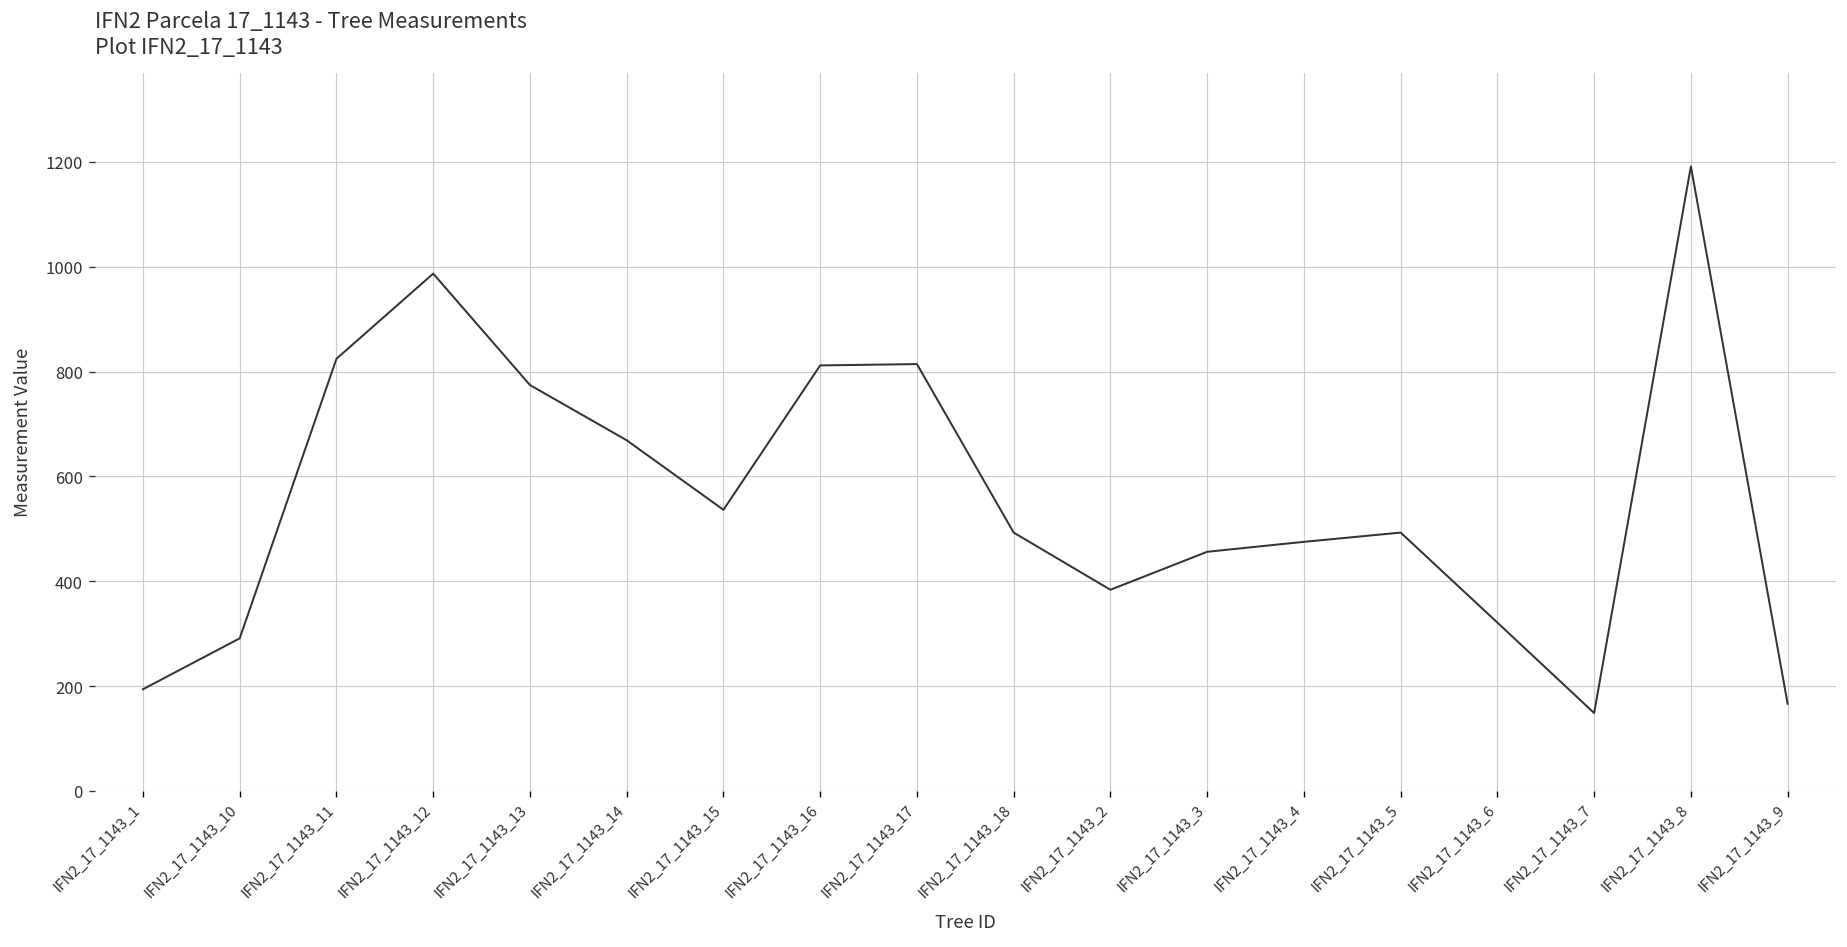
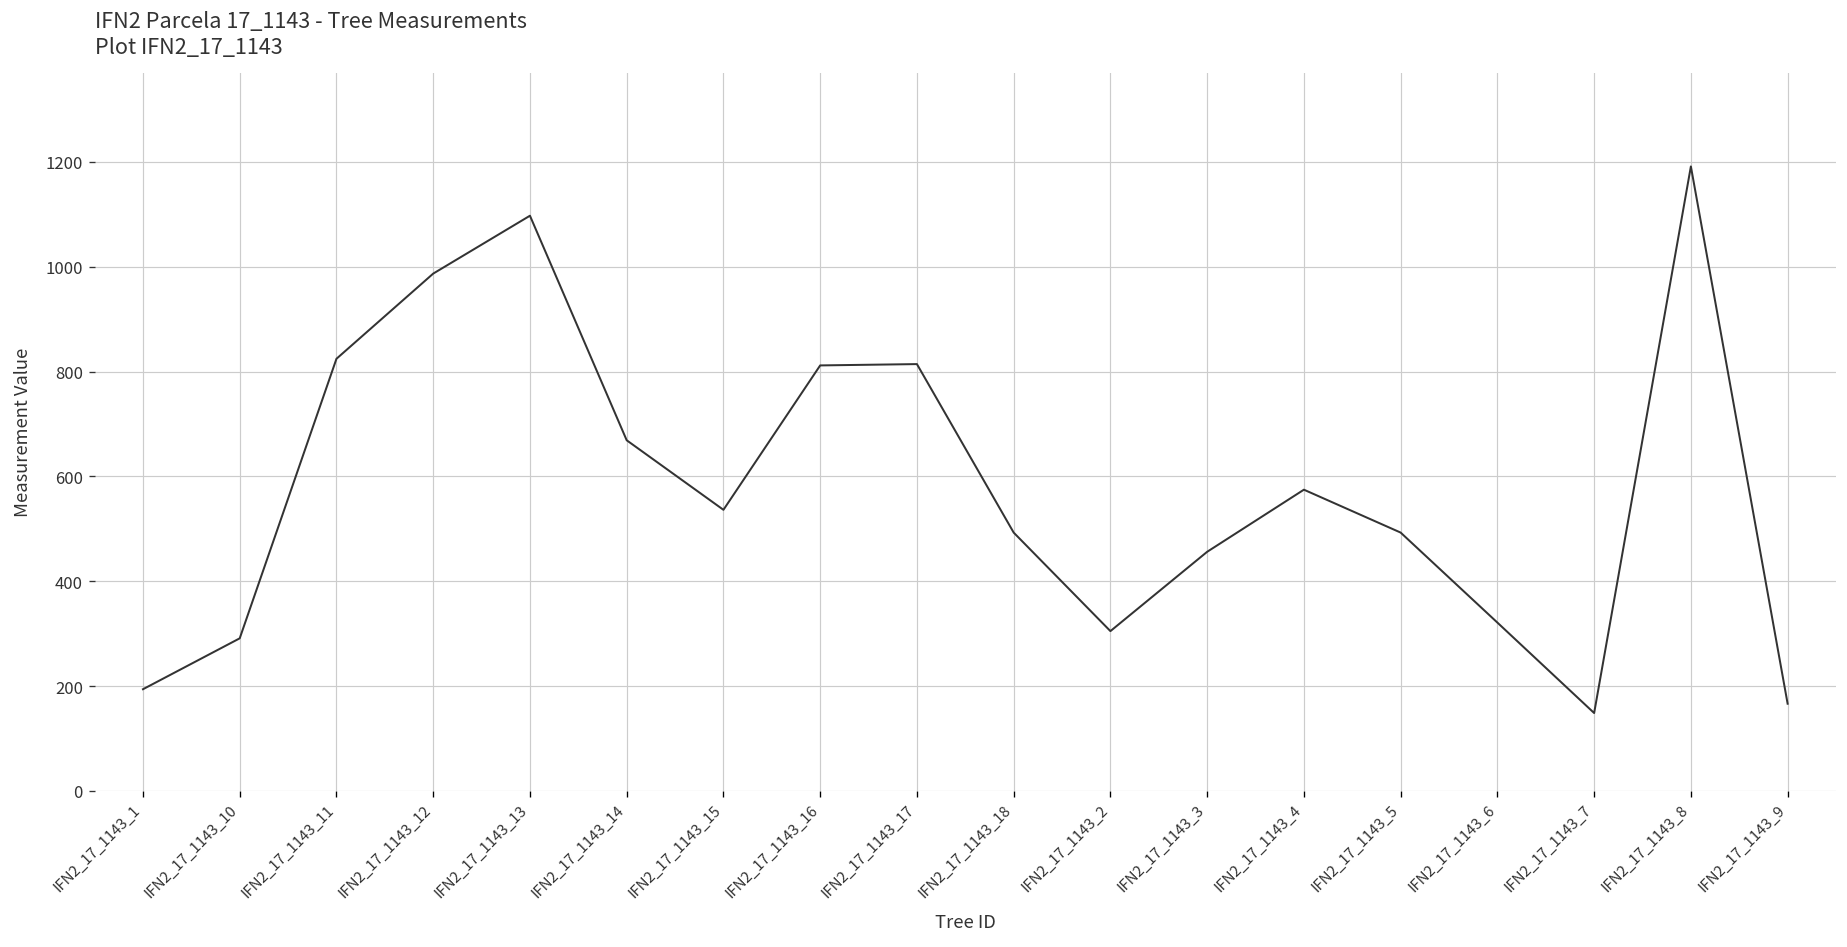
  {
    "IFN2_17_1143_1": 190,
    "IFN2_17_1143_10": 290,
    "IFN2_17_1143_11": 820,
    "IFN2_17_1143_12": 990,
-   "IFN2_17_1143_13": 770,
+   "IFN2_17_1143_13": 1100,
    "IFN2_17_1143_14": 670,
    "IFN2_17_1143_15": 540,
    "IFN2_17_1143_16": 810,
    "IFN2_17_1143_17": 810,
    "IFN2_17_1143_18": 490,
-   "IFN2_17_1143_2": 380,
+   "IFN2_17_1143_2": 300,
    "IFN2_17_1143_3": 460,
-   "IFN2_17_1143_4": 480,
+   "IFN2_17_1143_4": 570,
    "IFN2_17_1143_5": 490,
    "IFN2_17_1143_6": 320,
    "IFN2_17_1143_7": 150,
    "IFN2_17_1143_8": 1190,
    "IFN2_17_1143_9": 170
  }
